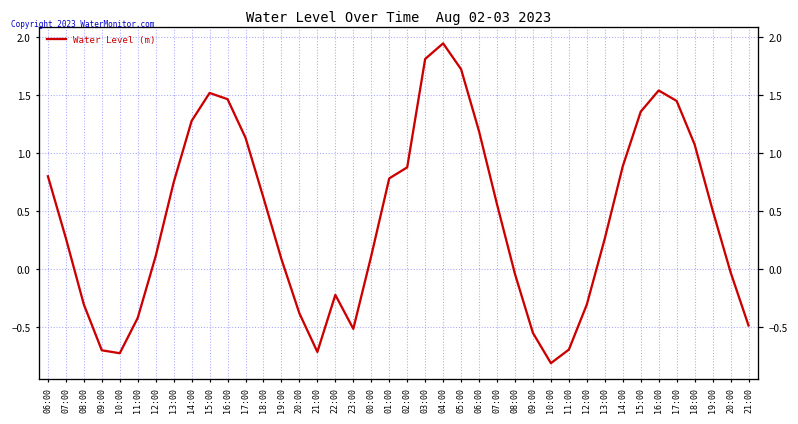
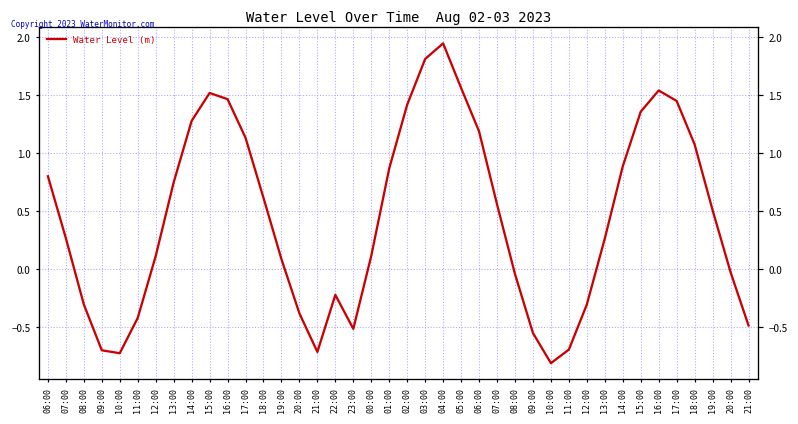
  {
    "22:00": -0.22,
    "23:00": -0.52,
    "00:00": 0.11,
-   "01:00": 0.78,
-   "02:00": 0.88,
+   "01:00": 0.87,
+   "02:00": 1.42,
    "03:00": 1.81,
    "04:00": 1.94,
-   "05:00": 1.72
+   "05:00": 1.56
  }
